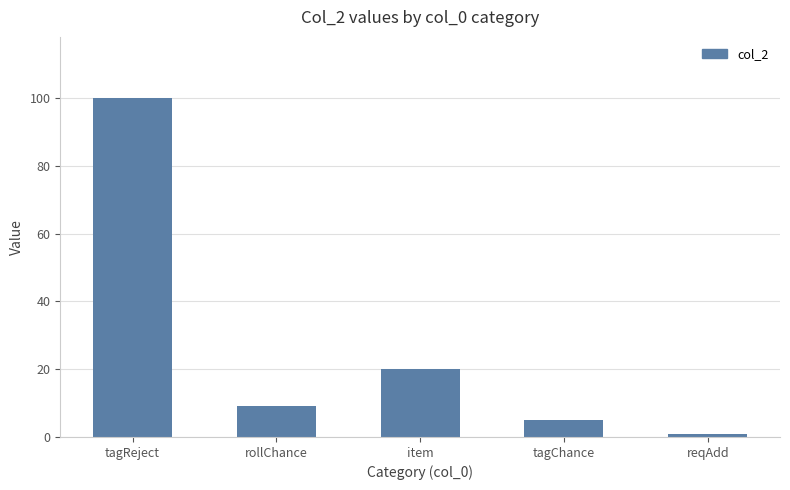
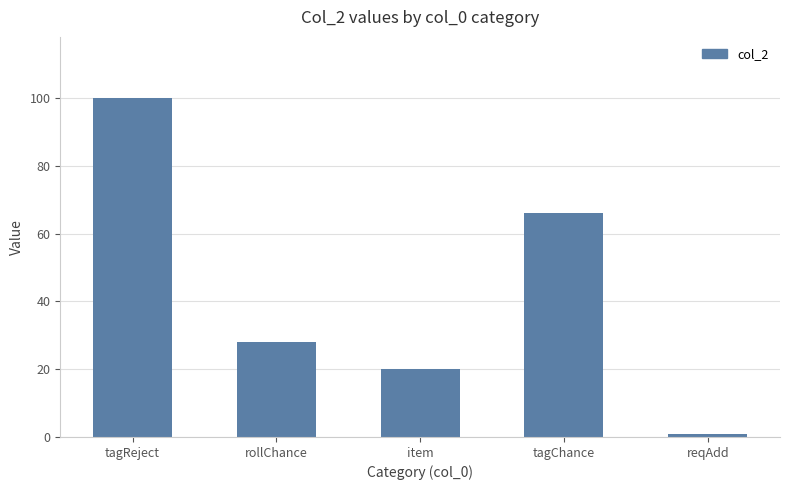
  {
    "tagReject": 100,
-   "rollChance": 9,
+   "rollChance": 28,
    "item": 20,
-   "tagChance": 5,
+   "tagChance": 66,
    "reqAdd": 1
  }
